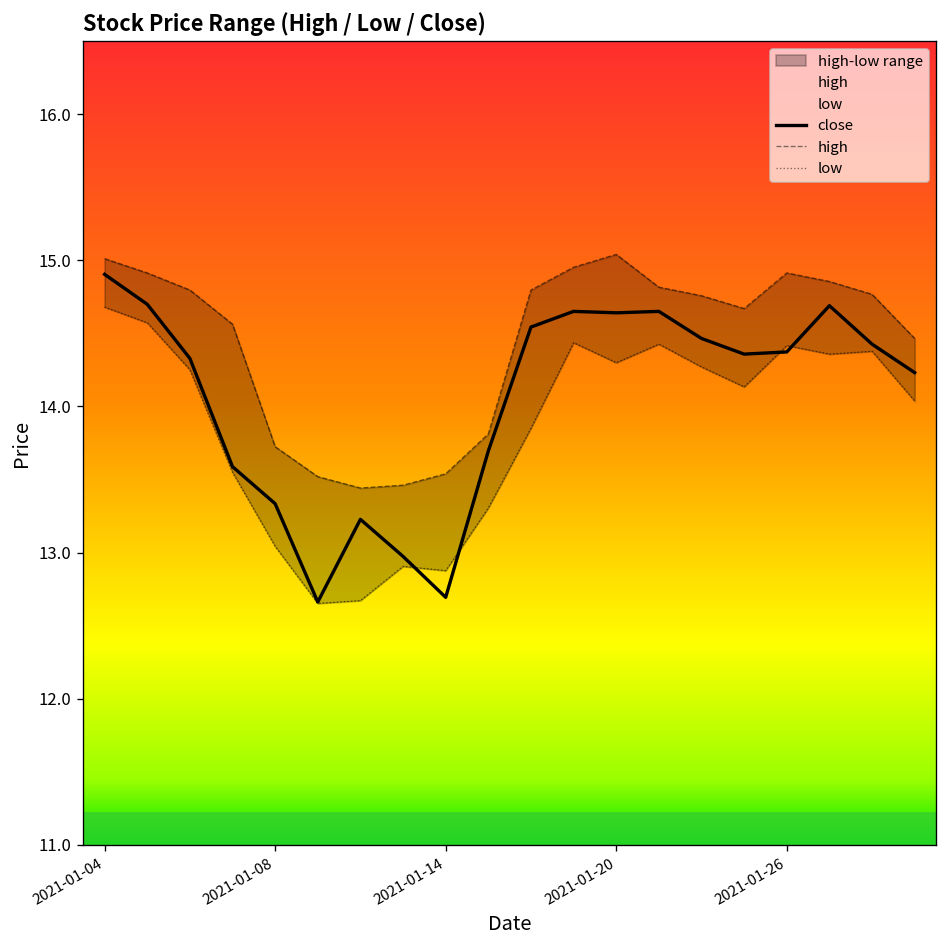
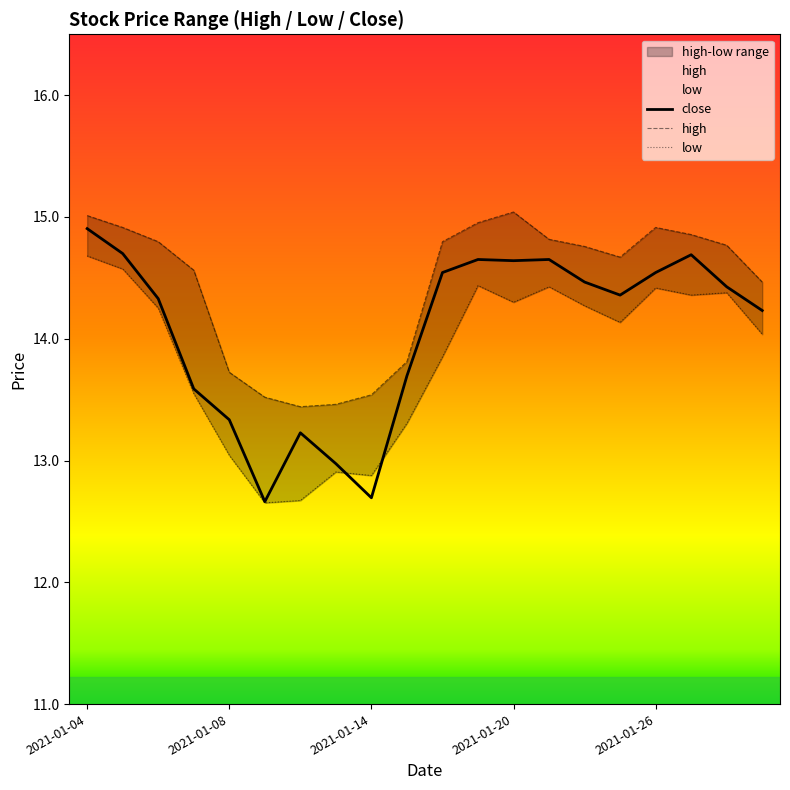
  {
    "close": {
      "2021-01-04": 14.90,
      "2021-01-08": 13.33,
      "2021-01-14": 12.69,
      "2021-01-20": 14.64,
-     "2021-01-26": 14.37
+     "2021-01-26": 14.54
    }
  }
